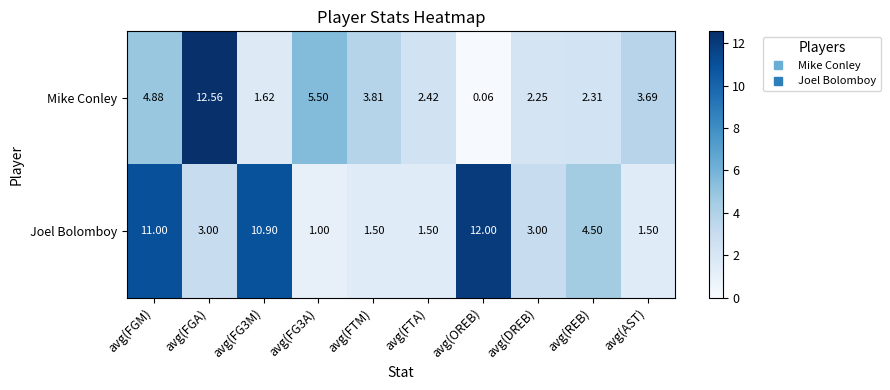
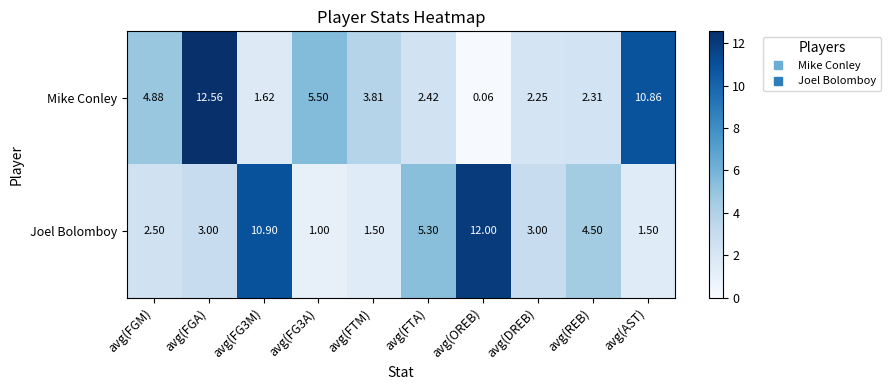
  {
    "Mike Conley": {
      "avg(FGM)": 4.88,
      "avg(FGA)": 12.56,
      "avg(FG3M)": 1.62,
      "avg(FG3A)": 5.50,
      "avg(FTM)": 3.81,
      "avg(FTA)": 2.42,
      "avg(OREB)": 0.06,
      "avg(DREB)": 2.25,
      "avg(REB)": 2.31,
-     "avg(AST)": 3.69
+     "avg(AST)": 10.86
    },
    "Joel Bolomboy": {
-     "avg(FGM)": 11.00,
+     "avg(FGM)": 2.50,
      "avg(FGA)": 3.00,
      "avg(FG3M)": 10.90,
      "avg(FG3A)": 1.00,
      "avg(FTM)": 1.50,
-     "avg(FTA)": 1.50,
+     "avg(FTA)": 5.30,
      "avg(OREB)": 12.00,
      "avg(DREB)": 3.00,
      "avg(REB)": 4.50,
      "avg(AST)": 1.50
    }
  }
